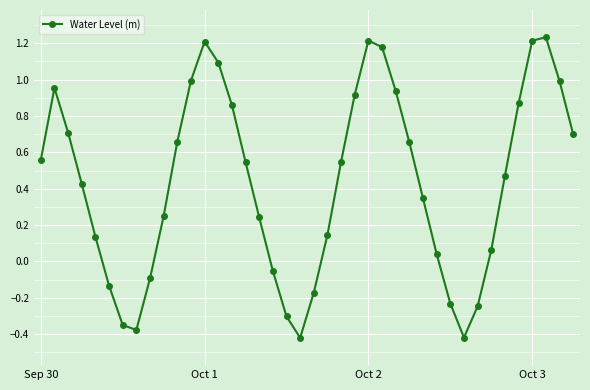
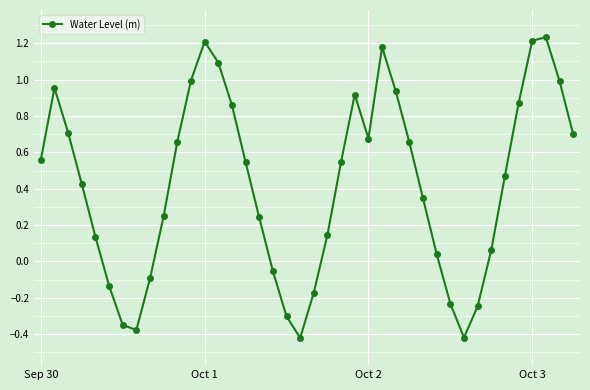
  {
    "Sep 30": 0.56,
    "Oct 1": 1.21,
-   "Oct 2": 1.21,
+   "Oct 2": 0.68,
    "Oct 3": 1.21
  }
